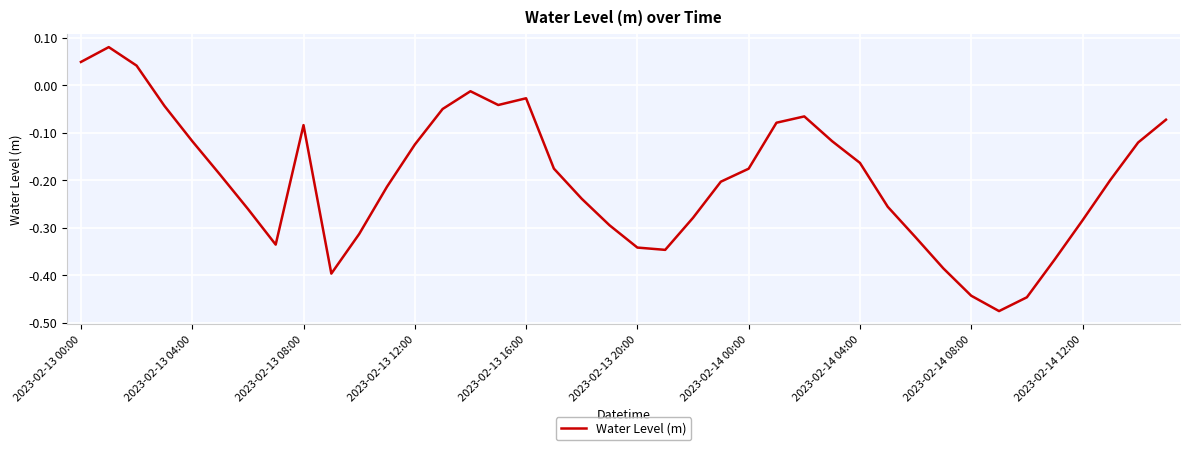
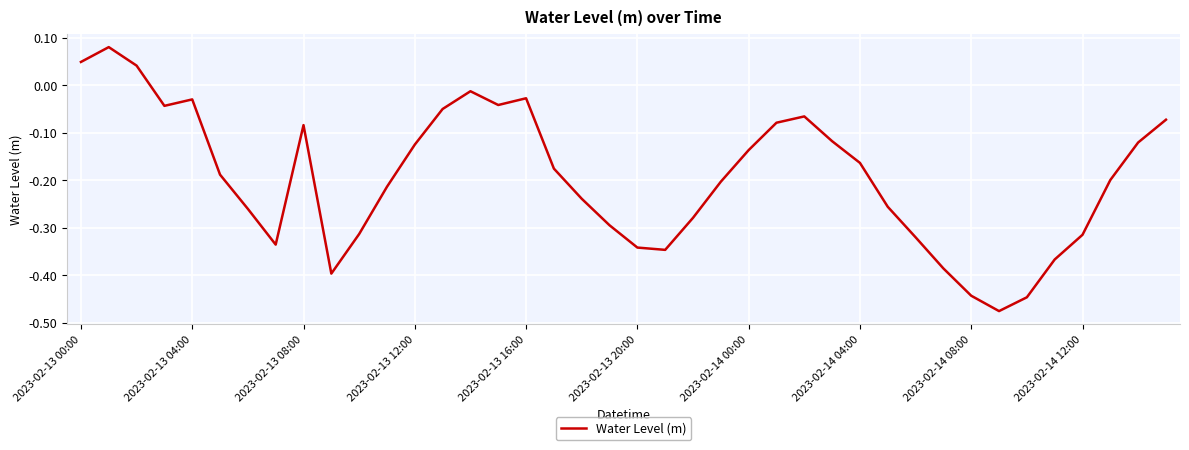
  {
    "2023-02-13 00:00": 0.05,
-   "2023-02-13 04:00": -0.12,
+   "2023-02-13 04:00": -0.03,
    "2023-02-13 08:00": -0.08,
    "2023-02-13 12:00": -0.12,
    "2023-02-13 16:00": -0.03,
    "2023-02-13 20:00": -0.34,
-   "2023-02-14 00:00": -0.18,
+   "2023-02-14 00:00": -0.14,
    "2023-02-14 04:00": -0.16,
    "2023-02-14 08:00": -0.44,
-   "2023-02-14 12:00": -0.28
+   "2023-02-14 12:00": -0.31
  }
